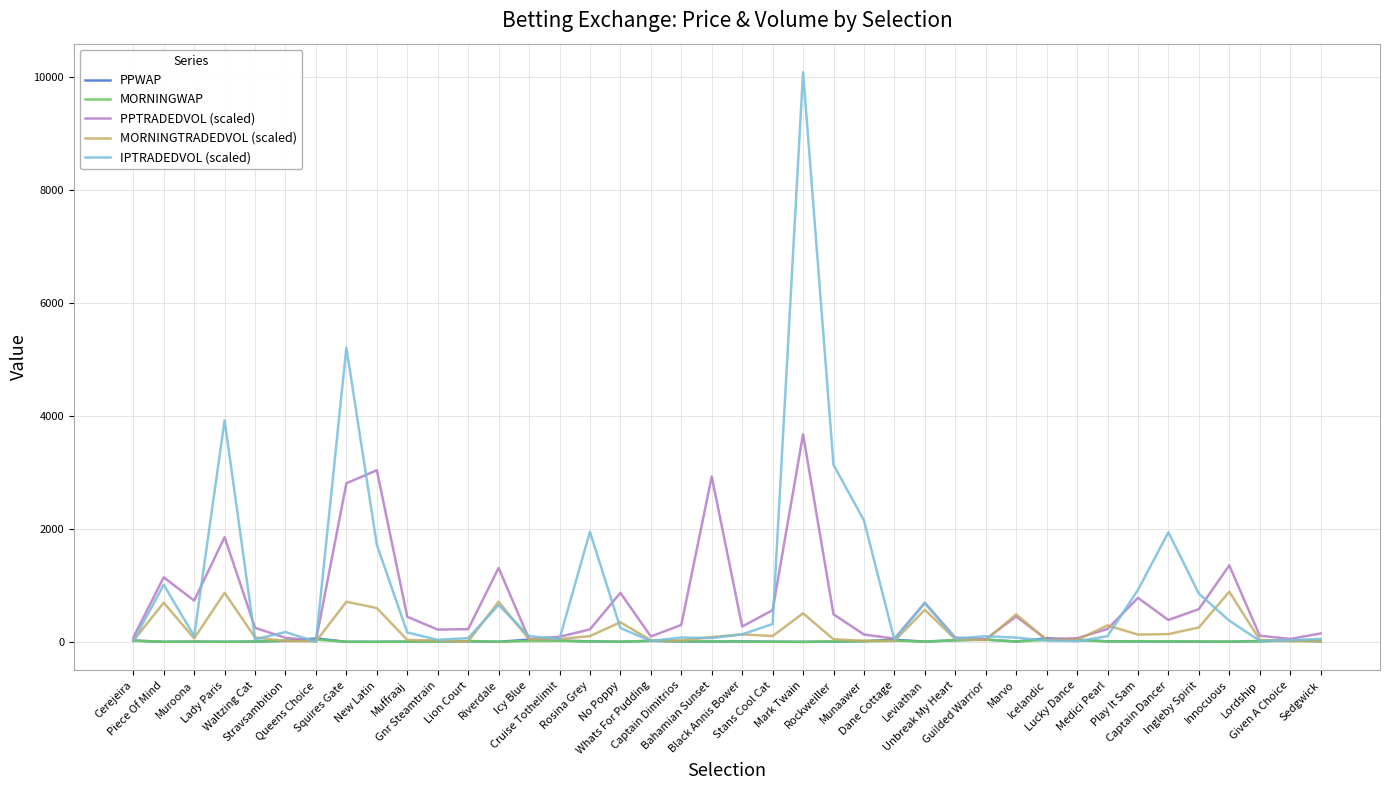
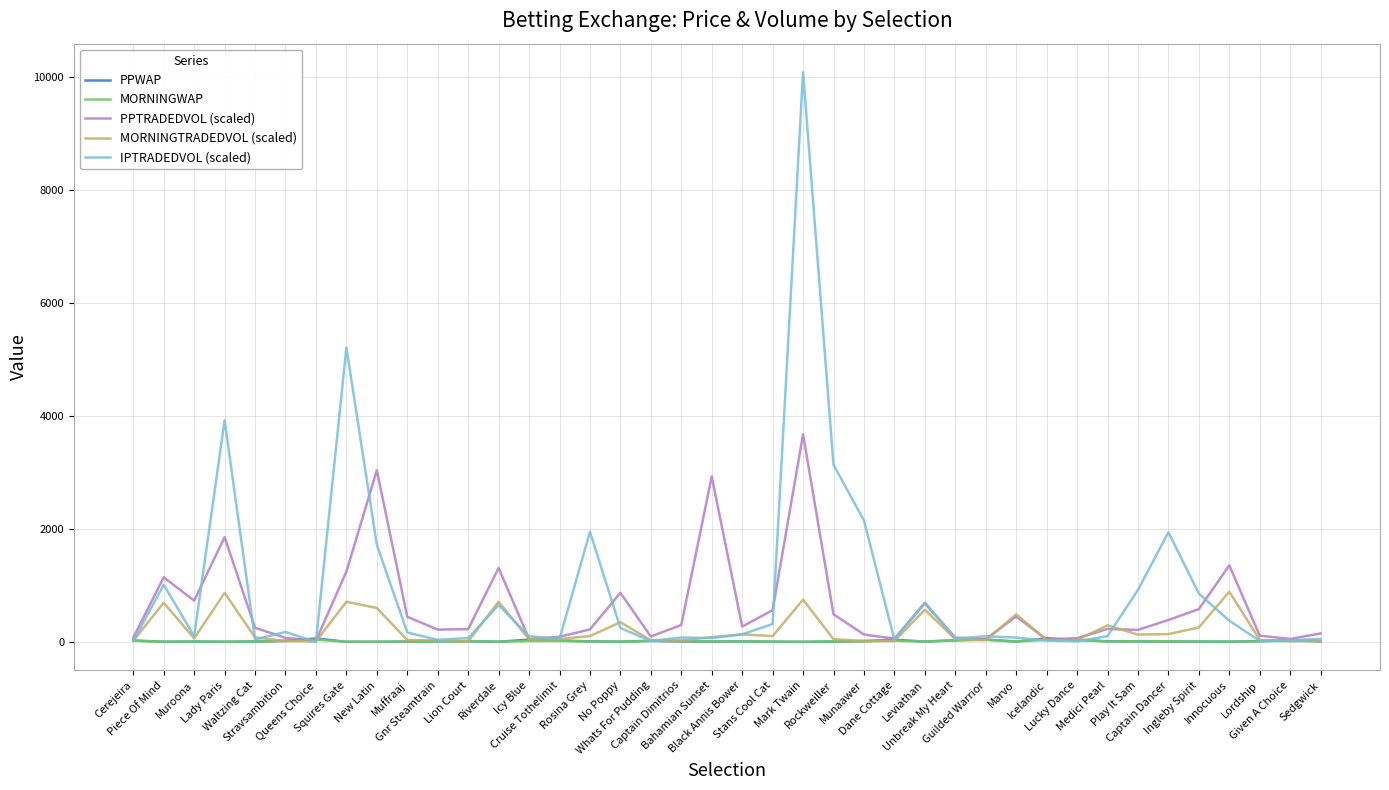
  {
    "PPTRADEDVOL (scaled)": {
      "Cerejeira": 100,
      "Piece Of Mind": 1100,
      "Muroona": 700,
      "Lady Paris": 1900,
      "Waltzing Cat": 300,
      "Stravsambition": 100,
-     "Squires Gate": 2800,
+     "Squires Gate": 1200,
      "New Latin": 3000,
      "Muffraaj": 400,
      "Gnr Steamtrain": 200,
      "Lion Court": 200,
      "Riverdale": 1300,
      "Rosina Grey": 200,
      "No Poppy": 900,
      "Whats For Pudding": 100,
      "Captain Dimitrios": 300,
      "Bahamian Sunset": 2900,
      "Black Annis Bower": 300,
      "Stans Cool Cat": 600,
      "Mark Twain": 3700,
      "Rockweiller": 500,
      "Munaawer": 100,
      "Medici Pearl": 200,
-     "Play It Sam": 800,
+     "Play It Sam": 200,
      "Captain Dancer": 400,
      "Ingleby Spirit": 600,
      "Innocuous": 1400,
      "Lordship": 100,
      "Sedgwick": 200
    },
    "MORNINGTRADEDVOL (scaled)": {
      "Piece Of Mind": 700,
      "Lady Paris": 900,
      "Squires Gate": 700,
      "New Latin": 600,
      "Riverdale": 700,
      "Rosina Grey": 100,
      "No Poppy": 300,
      "Stans Cool Cat": 100,
-     "Mark Twain": 500,
+     "Mark Twain": 700,
      "Leviathan": 600,
      "Medici Pearl": 300,
      "Play It Sam": 100,
      "Captain Dancer": 100,
      "Ingleby Spirit": 300,
      "Innocuous": 900
    },
    "IPTRADEDVOL (scaled)": {
      "Piece Of Mind": 1000,
      "Lady Paris": 3900,
      "Stravsambition": 200,
      "Squires Gate": 5200,
      "New Latin": 1700,
      "Muffraaj": 200,
      "Lion Court": 100,
      "Riverdale": 700,
      "Icy Blue": 100,
      "Rosina Grey": 1900,
      "No Poppy": 200,
      "Captain Dimitrios": 100,
      "Stans Cool Cat": 300,
      "Mark Twain": 10100,
      "Rockweiller": 3100,
      "Munaawer": 2200,
      "Guilded Warrior": 100,
      "Marvo": 100,
      "Medici Pearl": 100,
      "Play It Sam": 900,
      "Captain Dancer": 1900,
      "Ingleby Spirit": 900,
      "Innocuous": 400
    }
  }
